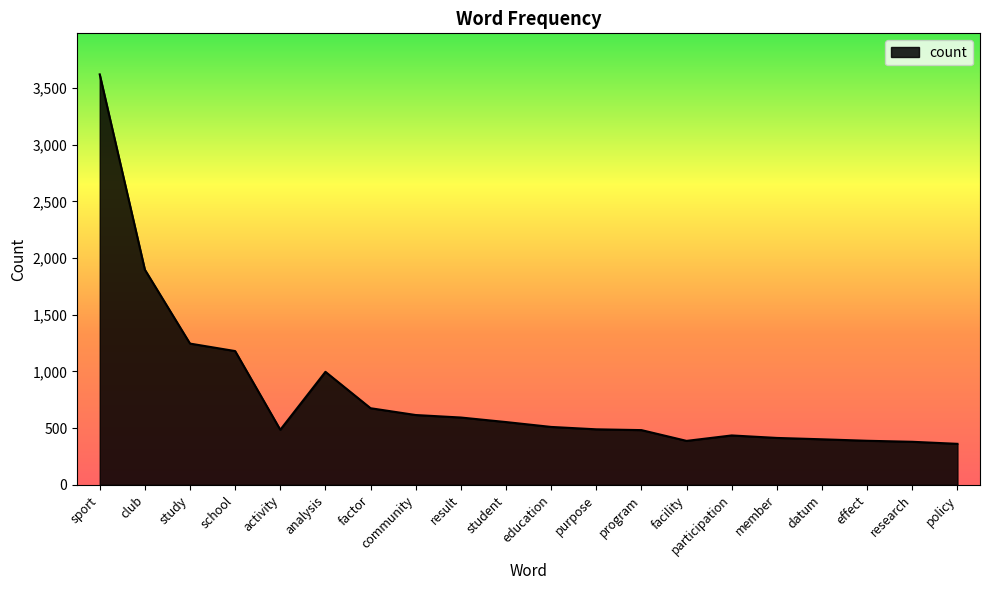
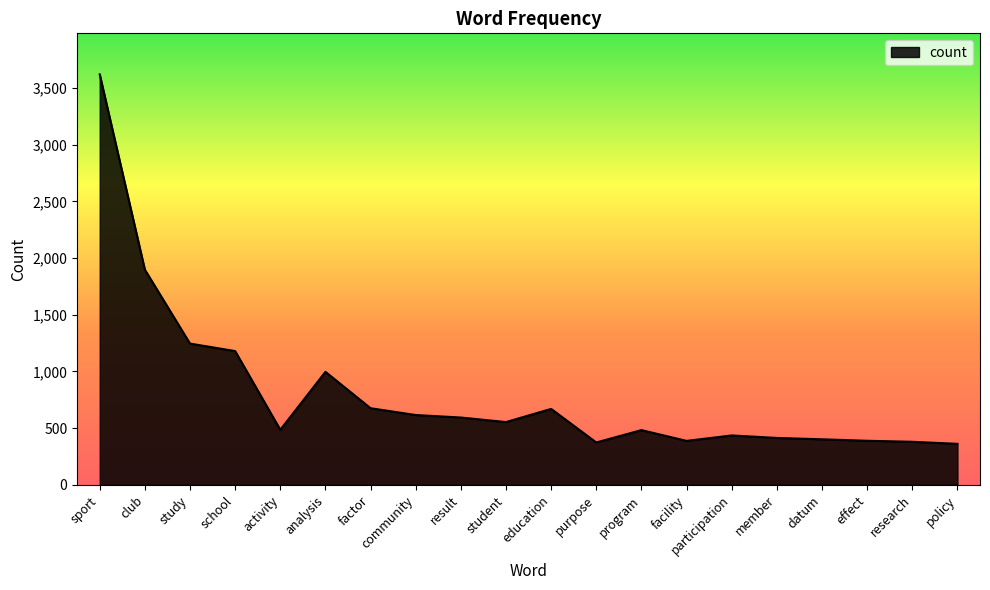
  {
    "sport": "3,620",
    "club": "1,900",
    "study": "1,250",
    "school": "1,180",
    "activity": "490",
    "analysis": "1,000",
    "factor": "680",
    "community": "620",
    "result": "590",
    "student": "550",
-   "education": "510",
-   "purpose": "490",
+   "education": "670",
+   "purpose": "370",
    "program": "480",
    "facility": "390",
    "participation": "440",
    "member": "410",
    "datum": "400",
    "effect": "390",
    "research": "380",
    "policy": "360"
  }
